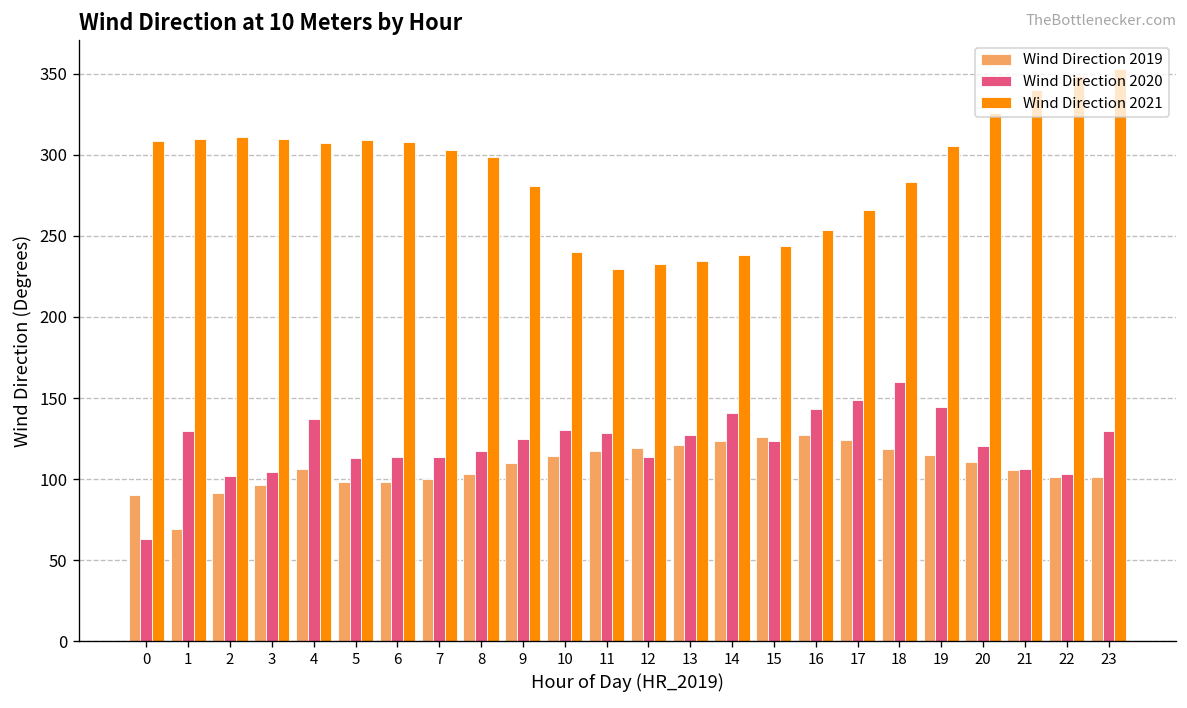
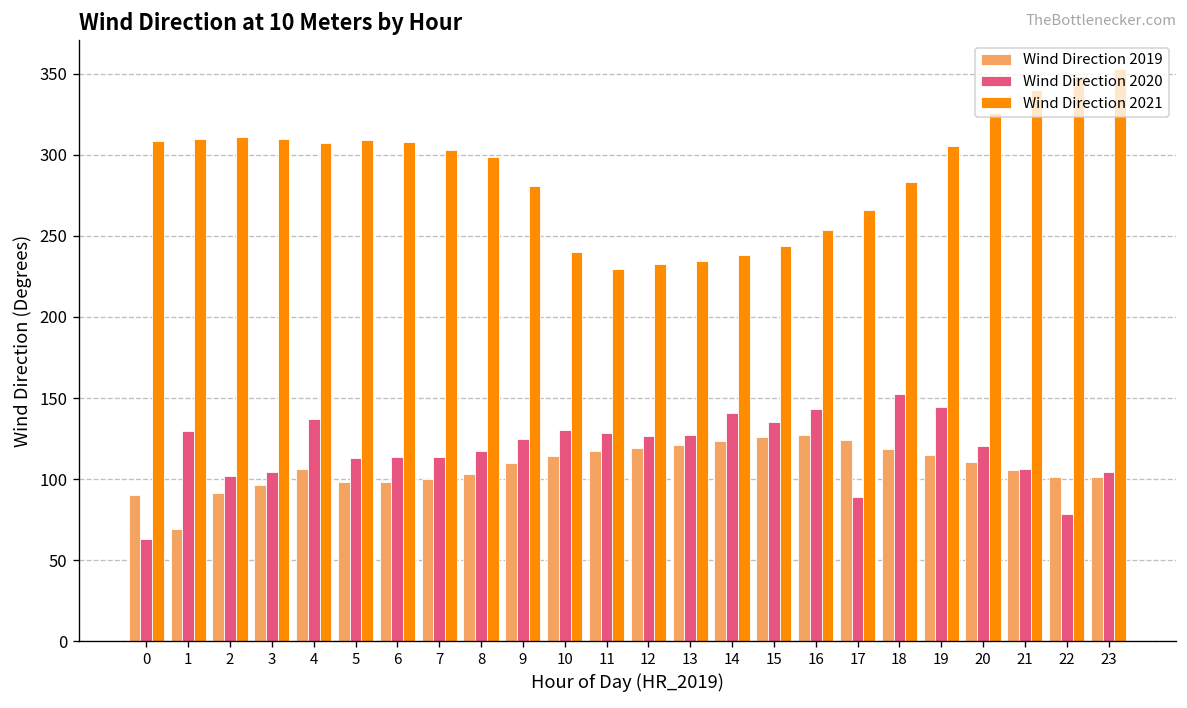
  {
    "Wind Direction 2019": {
      "0": 91,
      "1": 69,
      "2": 92,
      "3": 96,
      "4": 106,
      "5": 98,
      "6": 98,
      "7": 100,
      "8": 103,
      "9": 110,
      "10": 114,
      "11": 117,
      "12": 119,
      "13": 121,
      "14": 123,
      "15": 126,
      "16": 127,
      "17": 124,
      "18": 119,
      "19": 115,
      "20": 111,
      "21": 106,
      "22": 102,
      "23": 101
    },
    "Wind Direction 2020": {
      "0": 63,
      "1": 130,
      "2": 102,
      "3": 104,
      "4": 137,
      "5": 113,
      "6": 114,
      "7": 114,
      "8": 118,
      "9": 125,
      "10": 130,
      "11": 129,
-     "12": 114,
+     "12": 126,
      "13": 127,
      "14": 141,
-     "15": 123,
+     "15": 135,
      "16": 143,
-     "17": 149,
-     "18": 160,
+     "17": 89,
+     "18": 152,
      "19": 145,
      "20": 120,
      "21": 106,
-     "22": 103,
-     "23": 130
+     "22": 79,
+     "23": 104
    },
    "Wind Direction 2021": {
      "0": 308,
      "1": 310,
      "2": 311,
      "3": 310,
      "4": 307,
      "5": 309,
      "6": 308,
      "7": 303,
      "8": 298,
      "9": 280,
      "10": 240,
      "11": 230,
      "12": 232,
      "13": 235,
      "14": 238,
      "15": 244,
      "16": 253,
      "17": 266,
      "18": 283,
      "19": 305
    }
  }
